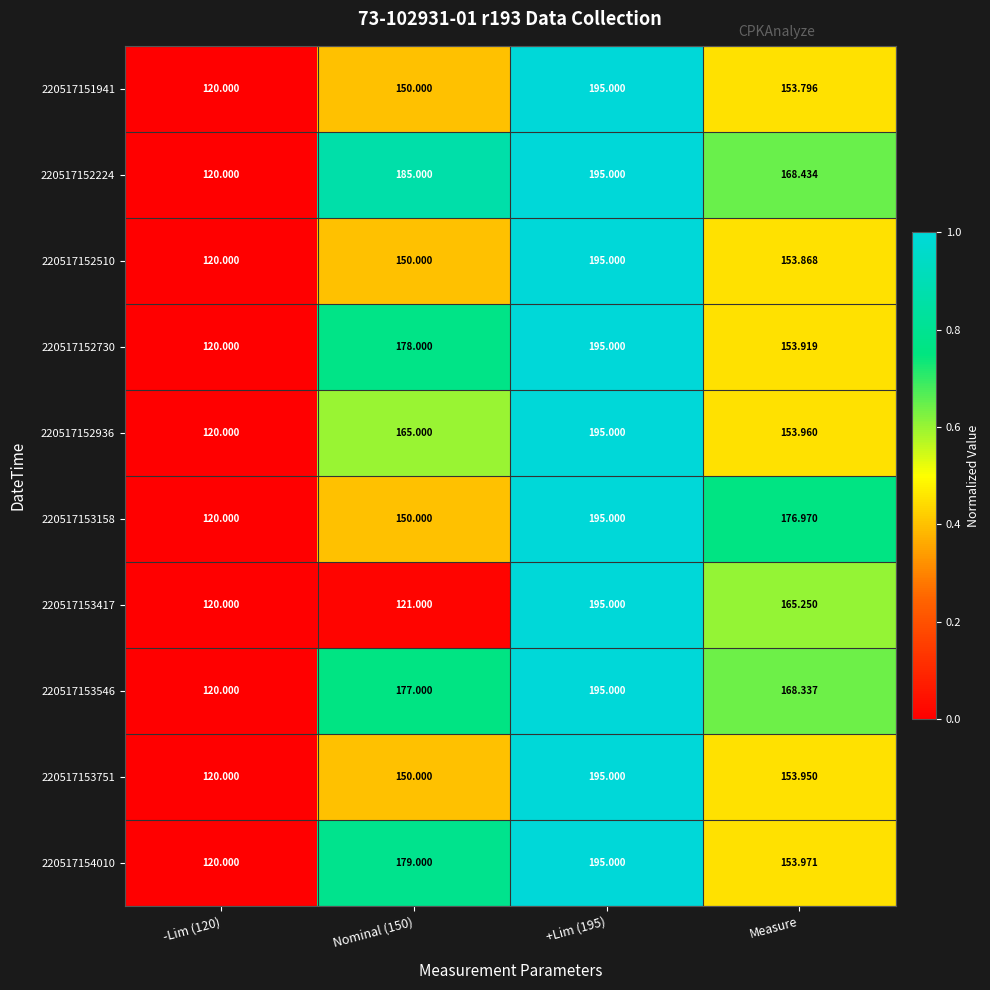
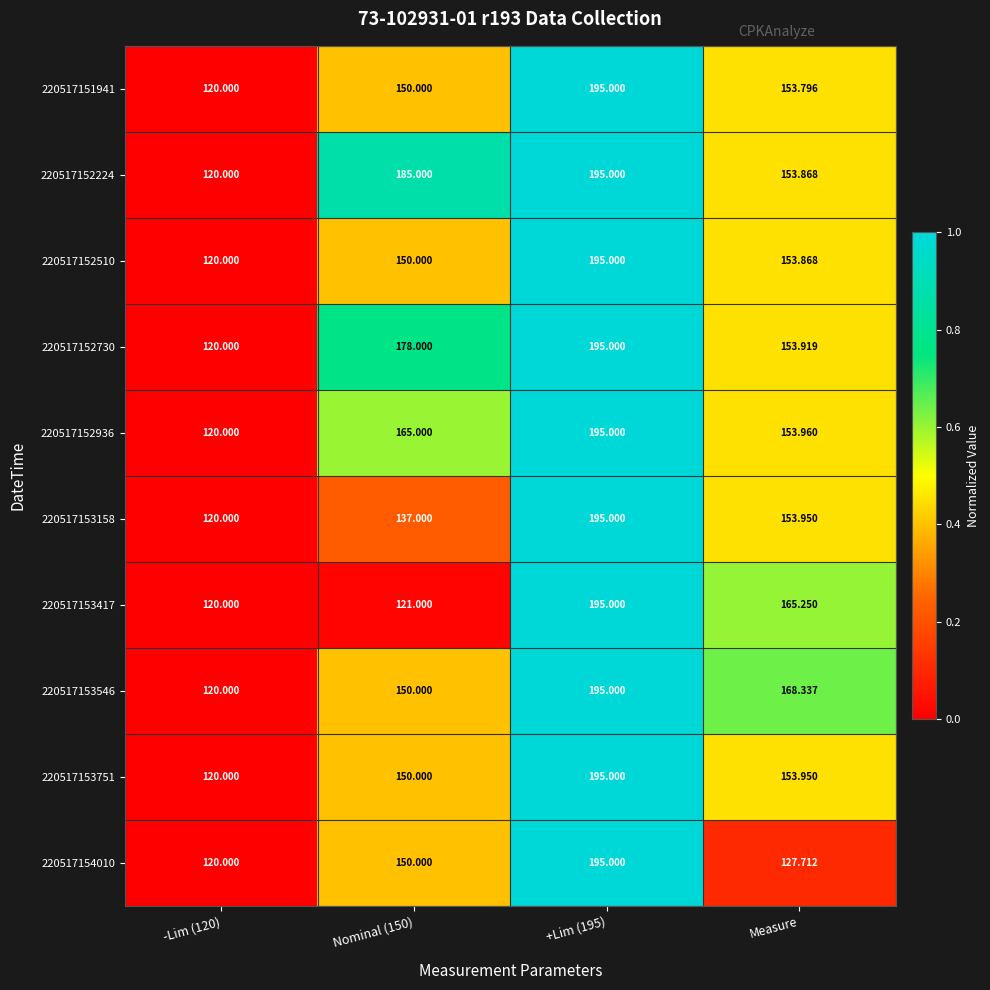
  {
    "220517151941": {
      "-Lim (120)": 120.000,
      "Nominal (150)": 150.000,
      "+Lim (195)": 195.000,
      "Measure": 153.796
    },
    "220517152224": {
      "-Lim (120)": 120.000,
      "Nominal (150)": 185.000,
      "+Lim (195)": 195.000,
-     "Measure": 168.434
+     "Measure": 153.868
    },
    "220517152510": {
      "-Lim (120)": 120.000,
      "Nominal (150)": 150.000,
      "+Lim (195)": 195.000,
      "Measure": 153.868
    },
    "220517152730": {
      "-Lim (120)": 120.000,
      "Nominal (150)": 178.000,
      "+Lim (195)": 195.000,
      "Measure": 153.919
    },
    "220517152936": {
      "-Lim (120)": 120.000,
      "Nominal (150)": 165.000,
      "+Lim (195)": 195.000,
      "Measure": 153.960
    },
    "220517153158": {
      "-Lim (120)": 120.000,
-     "Nominal (150)": 150.000,
+     "Nominal (150)": 137.000,
      "+Lim (195)": 195.000,
-     "Measure": 176.970
+     "Measure": 153.950
    },
    "220517153417": {
      "-Lim (120)": 120.000,
      "Nominal (150)": 121.000,
      "+Lim (195)": 195.000,
      "Measure": 165.250
    },
    "220517153546": {
      "-Lim (120)": 120.000,
-     "Nominal (150)": 177.000,
+     "Nominal (150)": 150.000,
      "+Lim (195)": 195.000,
      "Measure": 168.337
    },
    "220517153751": {
      "-Lim (120)": 120.000,
      "Nominal (150)": 150.000,
      "+Lim (195)": 195.000,
      "Measure": 153.950
    },
    "220517154010": {
      "-Lim (120)": 120.000,
-     "Nominal (150)": 179.000,
+     "Nominal (150)": 150.000,
      "+Lim (195)": 195.000,
-     "Measure": 153.971
+     "Measure": 127.712
    }
  }
